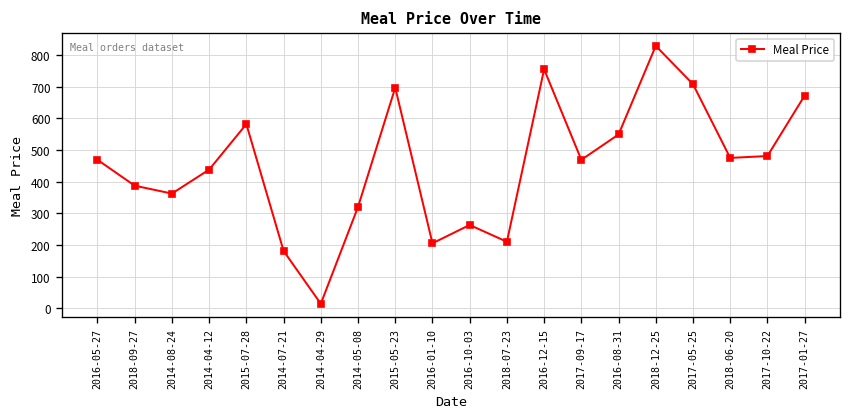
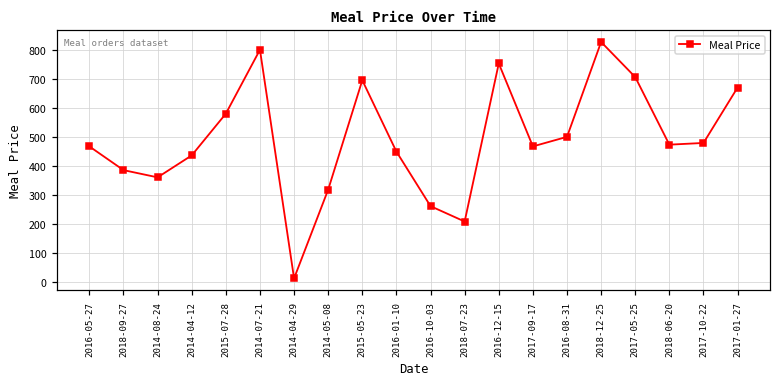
  {
    "2016-05-27": 470,
    "2018-09-27": 390,
    "2014-08-24": 360,
    "2014-04-12": 440,
    "2015-07-28": 580,
-   "2014-07-21": 180,
+   "2014-07-21": 800,
    "2014-04-29": 10,
    "2014-05-08": 320,
    "2015-05-23": 700,
-   "2016-01-10": 210,
+   "2016-01-10": 450,
    "2016-10-03": 260,
    "2018-07-23": 210,
    "2016-12-15": 760,
    "2017-09-17": 470,
-   "2016-08-31": 550,
+   "2016-08-31": 500,
    "2018-12-25": 830,
    "2017-05-25": 710,
    "2018-06-20": 480,
    "2017-10-22": 480,
    "2017-01-27": 670
  }
